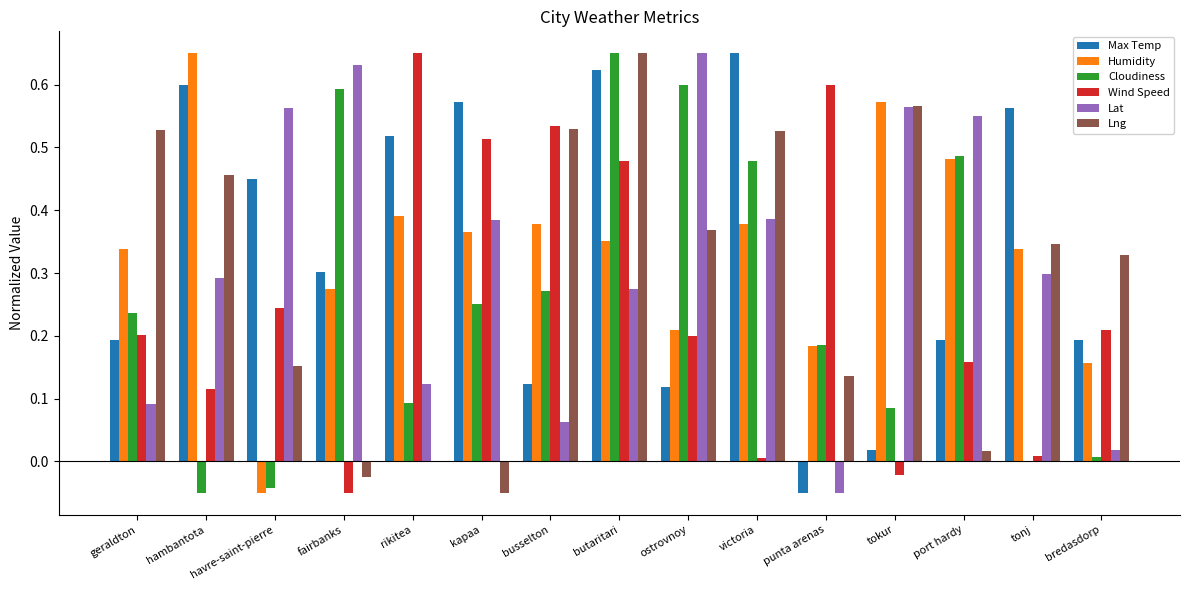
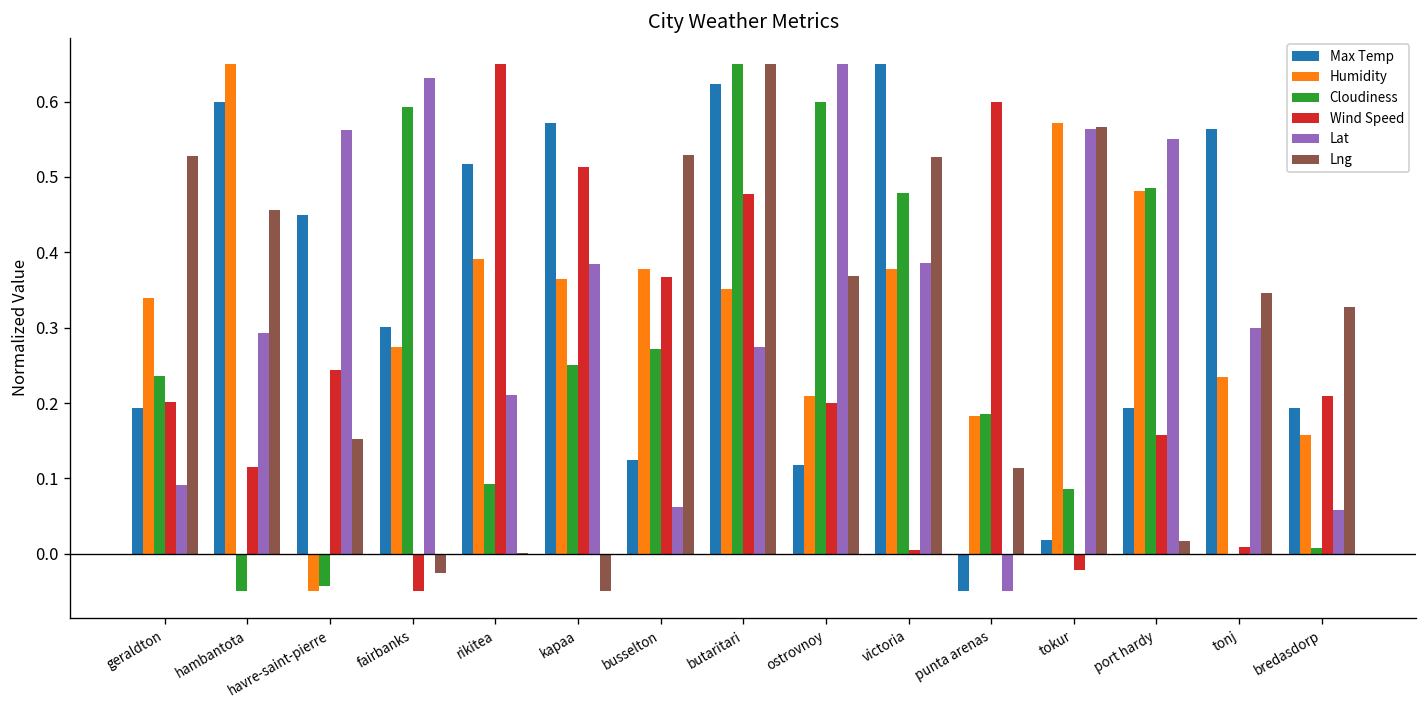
  {
    "Max Temp": {
      "geraldton": 0.19,
      "hambantota": 0.60,
      "havre-saint-pierre": 0.45,
      "fairbanks": 0.30,
      "rikitea": 0.52,
      "kapaa": 0.57,
      "busselton": 0.12,
      "butaritari": 0.62,
      "ostrovnoy": 0.12,
      "victoria": 0.65,
      "punta arenas": -0.05,
      "tokur": 0.02,
      "port hardy": 0.19,
      "tonj": 0.56,
      "bredasdorp": 0.19
    },
    "Humidity": {
      "geraldton": 0.34,
      "hambantota": 0.65,
      "havre-saint-pierre": -0.05,
      "fairbanks": 0.27,
      "rikitea": 0.39,
      "kapaa": 0.36,
      "busselton": 0.38,
      "butaritari": 0.35,
      "ostrovnoy": 0.21,
      "victoria": 0.38,
      "punta arenas": 0.18,
      "tokur": 0.57,
      "port hardy": 0.48,
-     "tonj": 0.34,
+     "tonj": 0.24,
      "bredasdorp": 0.16
    },
    "Cloudiness": {
      "geraldton": 0.24,
      "hambantota": -0.05,
      "havre-saint-pierre": -0.04,
      "fairbanks": 0.59,
      "rikitea": 0.09,
      "kapaa": 0.25,
      "busselton": 0.27,
      "butaritari": 0.65,
      "ostrovnoy": 0.60,
      "victoria": 0.48,
      "punta arenas": 0.19,
      "tokur": 0.09,
      "port hardy": 0.49,
      "bredasdorp": 0.01
    },
    "Wind Speed": {
      "geraldton": 0.20,
      "hambantota": 0.11,
      "havre-saint-pierre": 0.24,
      "fairbanks": -0.05,
      "rikitea": 0.65,
      "kapaa": 0.51,
-     "busselton": 0.53,
+     "busselton": 0.37,
      "butaritari": 0.48,
      "ostrovnoy": 0.20,
      "victoria": 0.01,
      "punta arenas": 0.60,
      "tokur": -0.02,
      "port hardy": 0.16,
      "tonj": 0.01,
      "bredasdorp": 0.21
    },
    "Lat": {
      "geraldton": 0.09,
      "hambantota": 0.29,
      "havre-saint-pierre": 0.56,
      "fairbanks": 0.63,
-     "rikitea": 0.12,
+     "rikitea": 0.21,
      "kapaa": 0.38,
      "busselton": 0.06,
      "butaritari": 0.27,
      "ostrovnoy": 0.65,
      "victoria": 0.39,
      "punta arenas": -0.05,
      "tokur": 0.56,
      "port hardy": 0.55,
      "tonj": 0.30,
-     "bredasdorp": 0.02
+     "bredasdorp": 0.06
    },
    "Lng": {
      "geraldton": 0.53,
      "hambantota": 0.46,
      "havre-saint-pierre": 0.15,
      "fairbanks": -0.03,
      "kapaa": -0.05,
      "busselton": 0.53,
      "butaritari": 0.65,
      "ostrovnoy": 0.37,
      "victoria": 0.53,
-     "punta arenas": 0.14,
+     "punta arenas": 0.11,
      "tokur": 0.57,
      "port hardy": 0.02,
      "tonj": 0.35,
      "bredasdorp": 0.33
    }
  }
